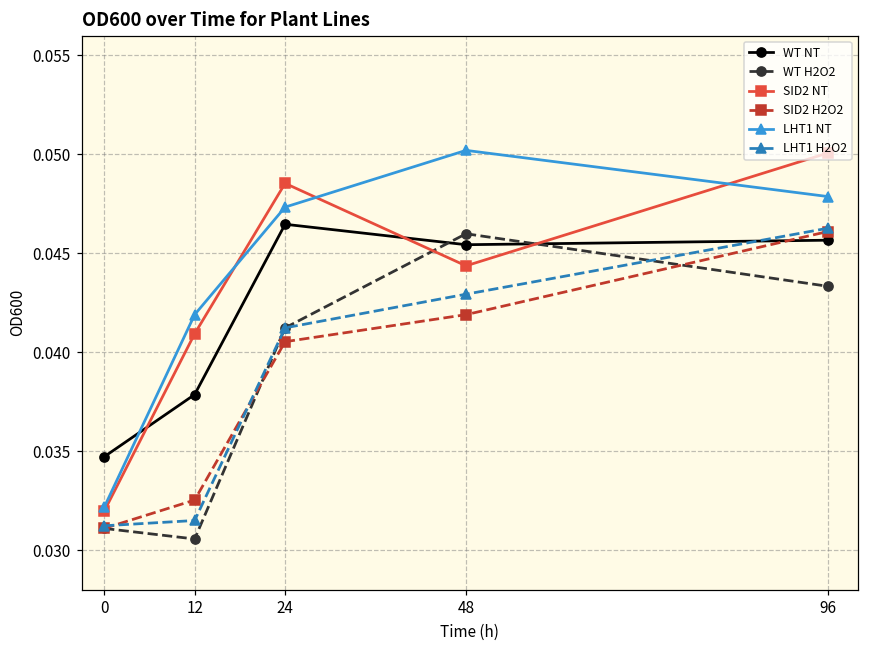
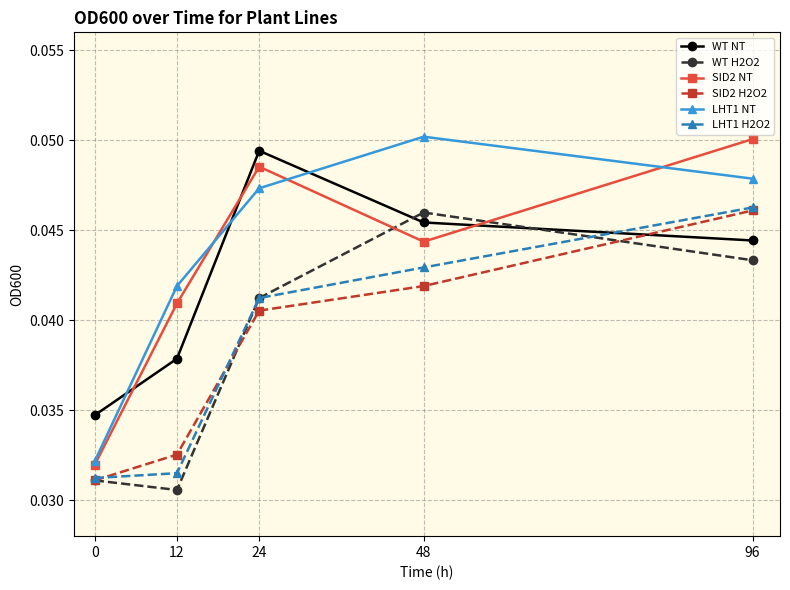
  {
    "WT NT": {
      "0": 0.0347,
      "12": 0.0379,
-     "24": 0.0465,
+     "24": 0.0494,
      "48": 0.0454,
-     "96": 0.0457
+     "96": 0.0444
    },
    "WT H2O2": {
      "12": 0.0306,
      "48": 0.0460,
      "96": 0.0433
    }
  }
